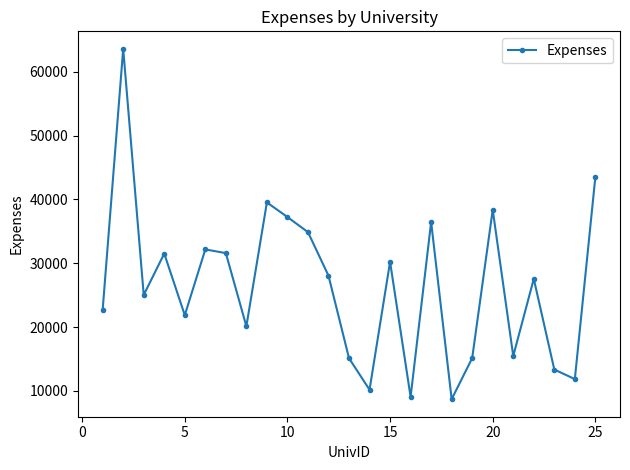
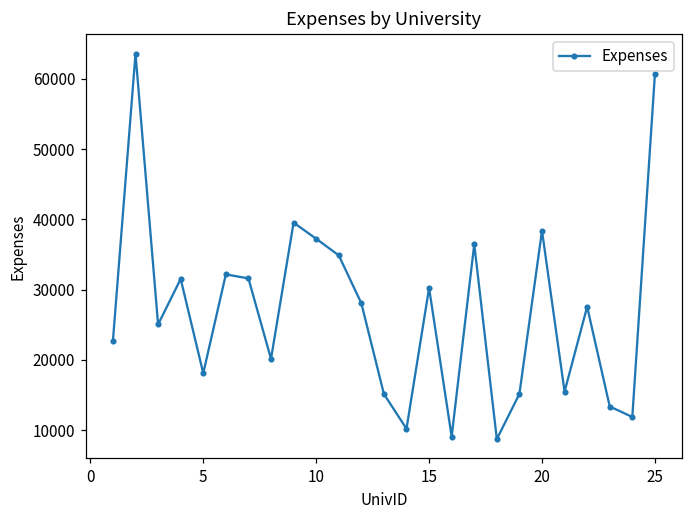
  {
-   "5": 22000,
+   "5": 18000,
    "10": 37000,
    "15": 30000,
    "20": 38000,
-   "25": 44000
+   "25": 61000
  }
